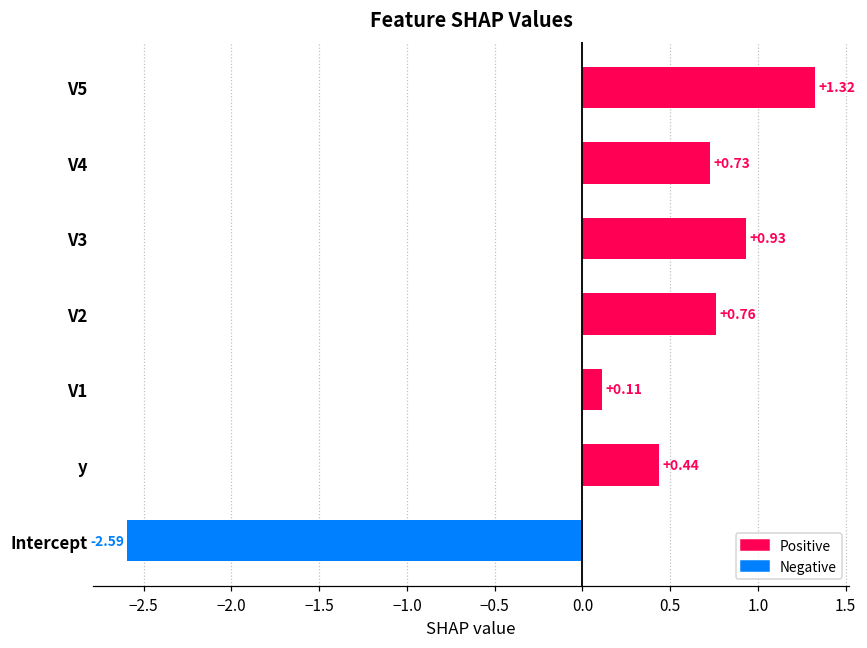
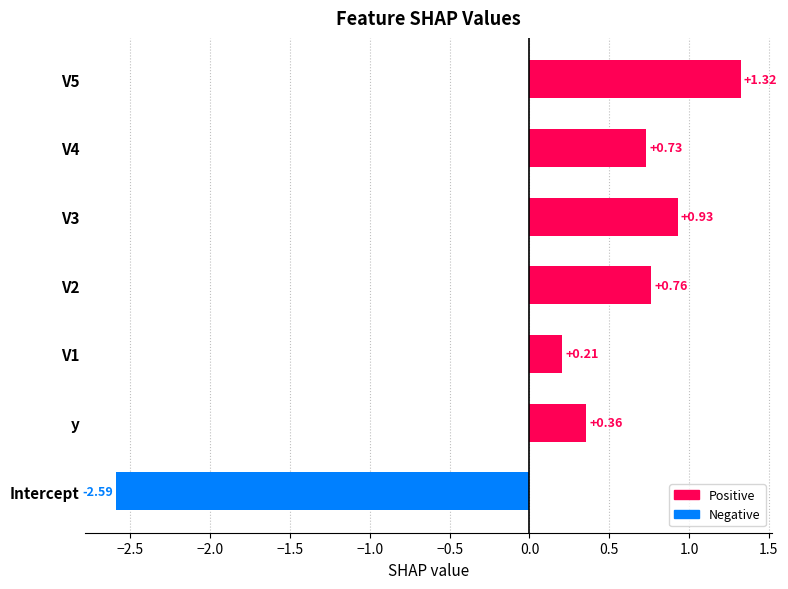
  {
    "V5": "+1.32",
    "V4": "+0.73",
    "V3": "+0.93",
    "V2": "+0.76",
-   "V1": "+0.11",
-   "y": "+0.44",
+   "V1": "+0.21",
+   "y": "+0.36",
    "Intercept": "-2.59"
  }
